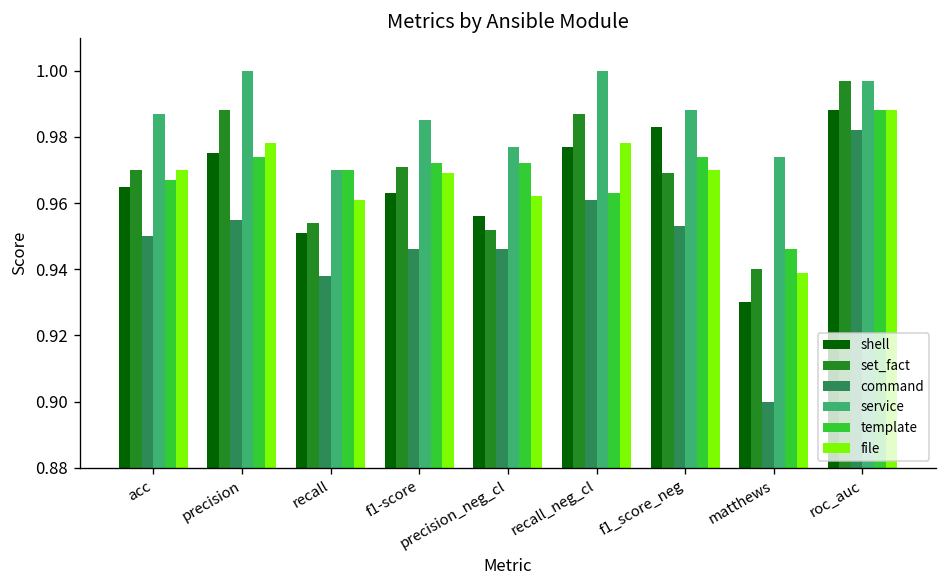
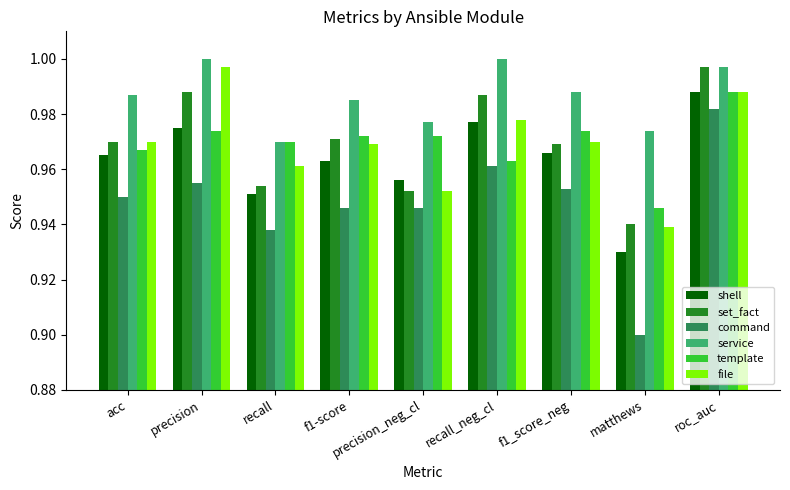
  {
    "shell": {
      "acc": 0.965,
      "precision": 0.975,
      "recall": 0.951,
      "f1-score": 0.963,
      "precision_neg_cl": 0.956,
      "recall_neg_cl": 0.977,
-     "f1_score_neg": 0.983,
+     "f1_score_neg": 0.966,
      "matthews": 0.930,
      "roc_auc": 0.988
    },
    "template": {
      "acc": 0.967,
      "precision": 0.974,
      "recall": 0.970,
      "f1-score": 0.972,
      "precision_neg_cl": 0.972,
      "recall_neg_cl": 0.963,
      "f1_score_neg": 0.974,
      "matthews": 0.946,
      "roc_auc": 0.988
    },
    "file": {
      "acc": 0.970,
-     "precision": 0.978,
+     "precision": 0.997,
      "recall": 0.961,
      "f1-score": 0.969,
-     "precision_neg_cl": 0.962,
+     "precision_neg_cl": 0.952,
      "recall_neg_cl": 0.978,
      "f1_score_neg": 0.970,
      "matthews": 0.939,
      "roc_auc": 0.988
    }
  }
